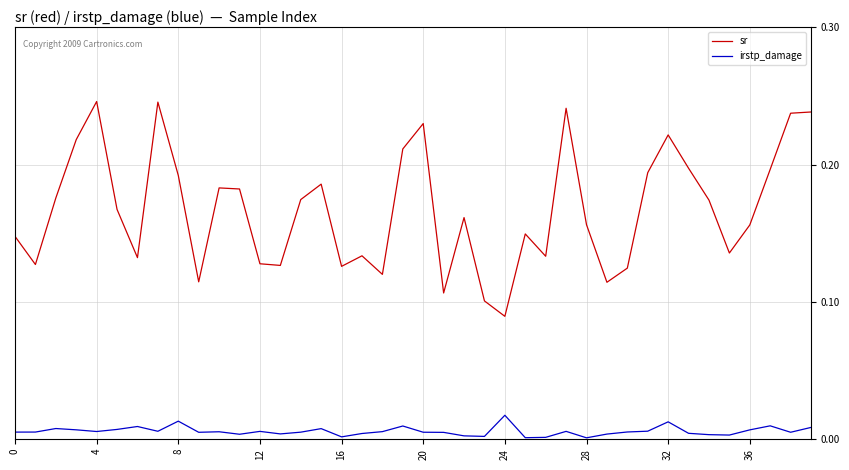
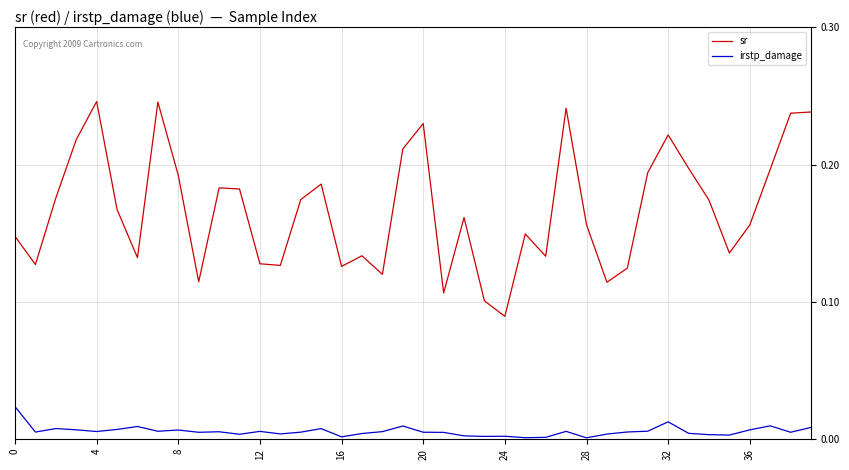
  {
    "sr": {
      "0": 0.148,
      "4": 0.246,
      "8": 0.192,
      "12": 0.128,
      "16": 0.126,
      "20": 0.230,
      "24": 0.090,
      "28": 0.156,
      "32": 0.222,
      "36": 0.156
    },
    "irstp_damage": {
-     "0": 0.005,
+     "0": 0.024,
      "4": 0.006,
-     "8": 0.013,
+     "8": 0.007,
      "12": 0.006,
      "16": 0.002,
      "20": 0.005,
-     "24": 0.017,
+     "24": 0.002,
      "28": 0.001,
      "32": 0.013,
      "36": 0.007
    }
  }
